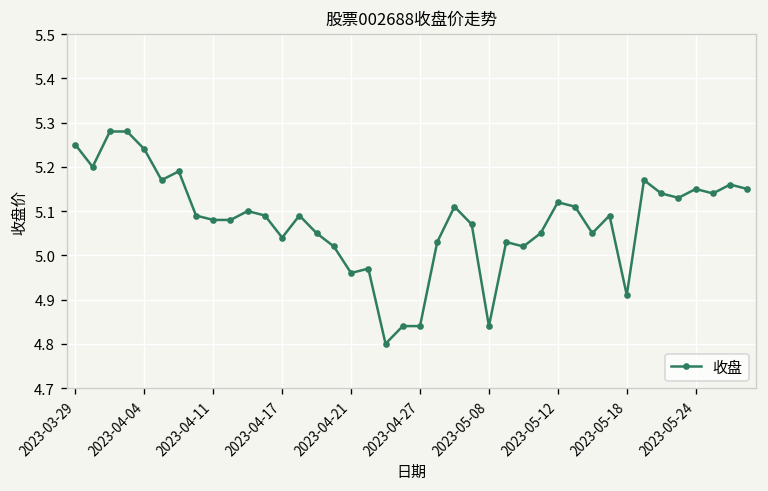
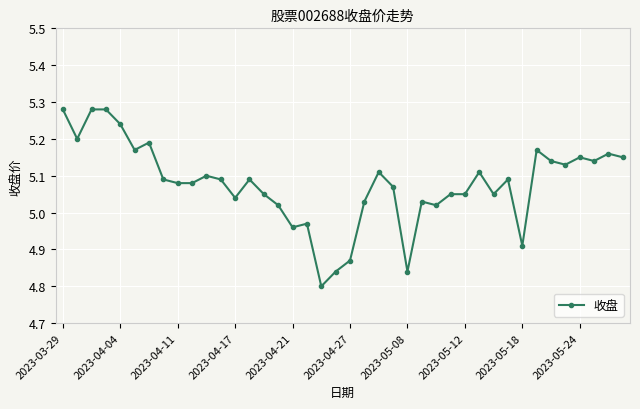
  {
-   "2023-03-29": 5.25,
+   "2023-03-29": 5.28,
    "2023-04-04": 5.24,
    "2023-04-11": 5.08,
    "2023-04-17": 5.04,
    "2023-04-21": 4.96,
-   "2023-04-27": 4.84,
+   "2023-04-27": 4.87,
    "2023-05-08": 4.84,
-   "2023-05-12": 5.12,
+   "2023-05-12": 5.05,
    "2023-05-18": 4.91,
    "2023-05-24": 5.15
  }
